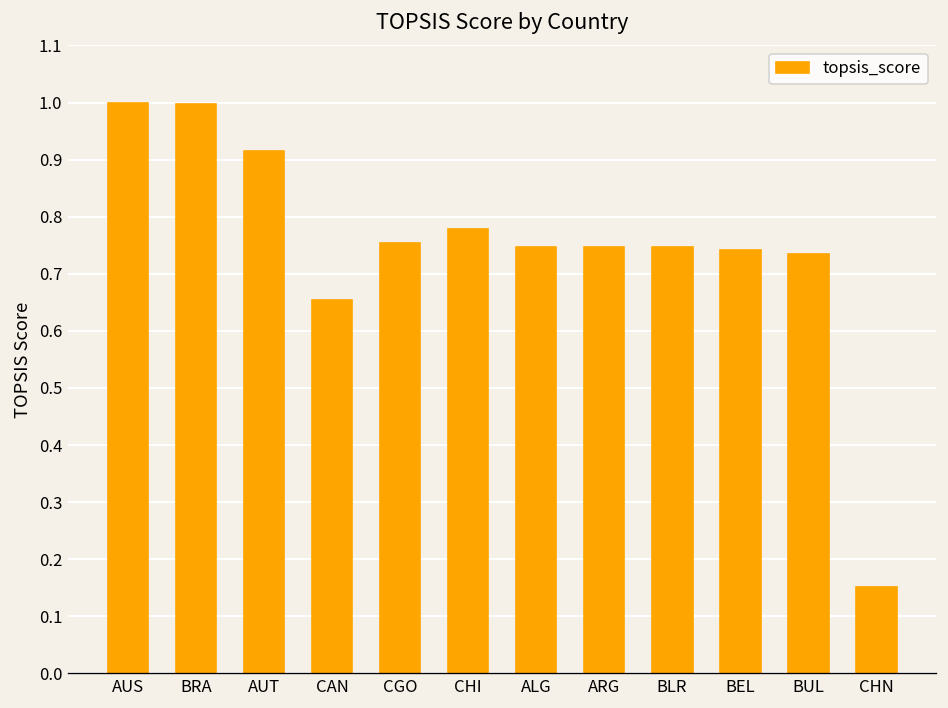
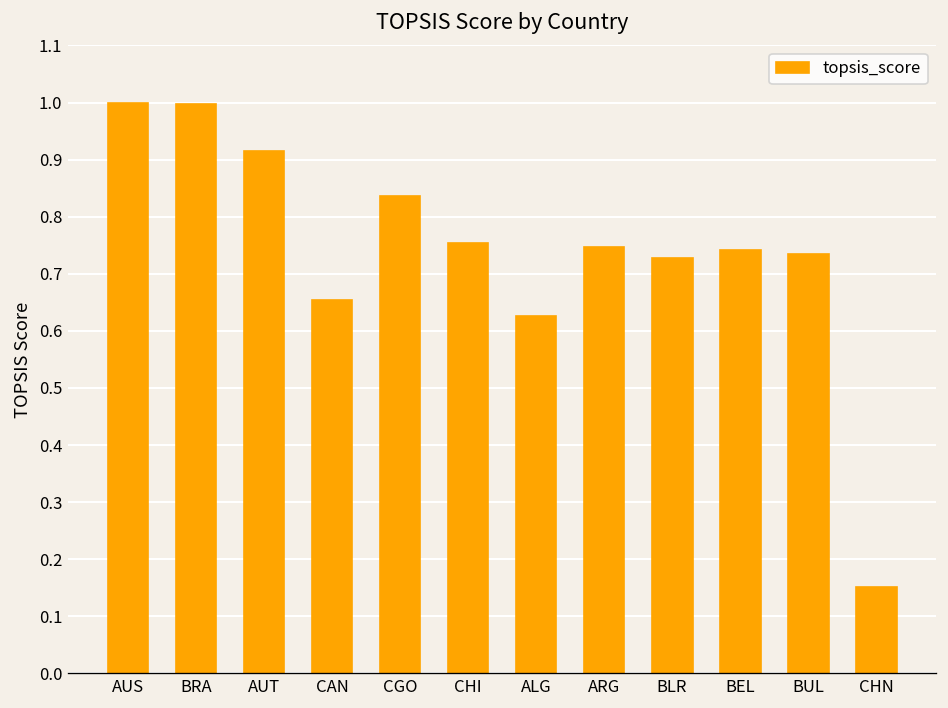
  {
    "AUS": 1.00,
    "BRA": 1.00,
    "AUT": 0.91,
    "CAN": 0.65,
-   "CGO": 0.75,
-   "CHI": 0.78,
-   "ALG": 0.75,
+   "CGO": 0.84,
+   "CHI": 0.75,
+   "ALG": 0.63,
    "ARG": 0.75,
-   "BLR": 0.75,
+   "BLR": 0.73,
    "BEL": 0.74,
    "BUL": 0.74,
    "CHN": 0.15
  }
